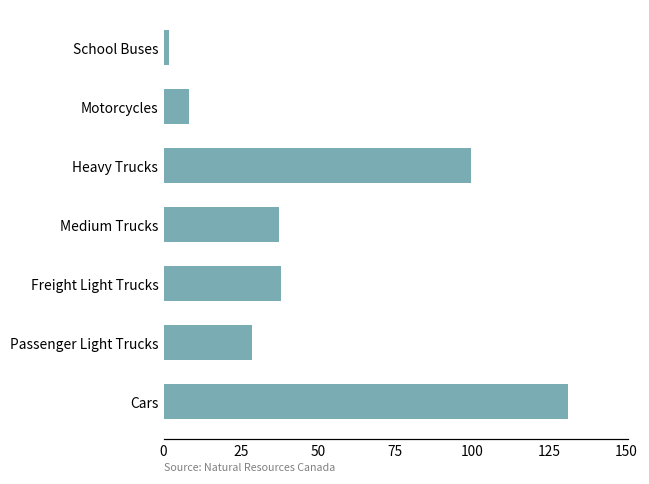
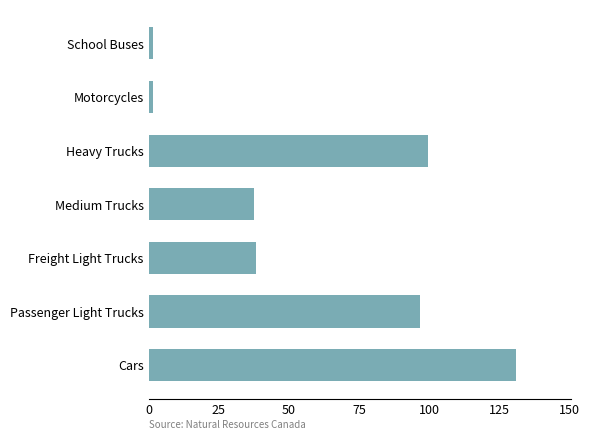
  {
    "School Buses": 2,
-   "Motorcycles": 8,
+   "Motorcycles": 1,
    "Heavy Trucks": 100,
    "Medium Trucks": 37,
    "Freight Light Trucks": 38,
-   "Passenger Light Trucks": 29,
+   "Passenger Light Trucks": 97,
    "Cars": 131
  }
